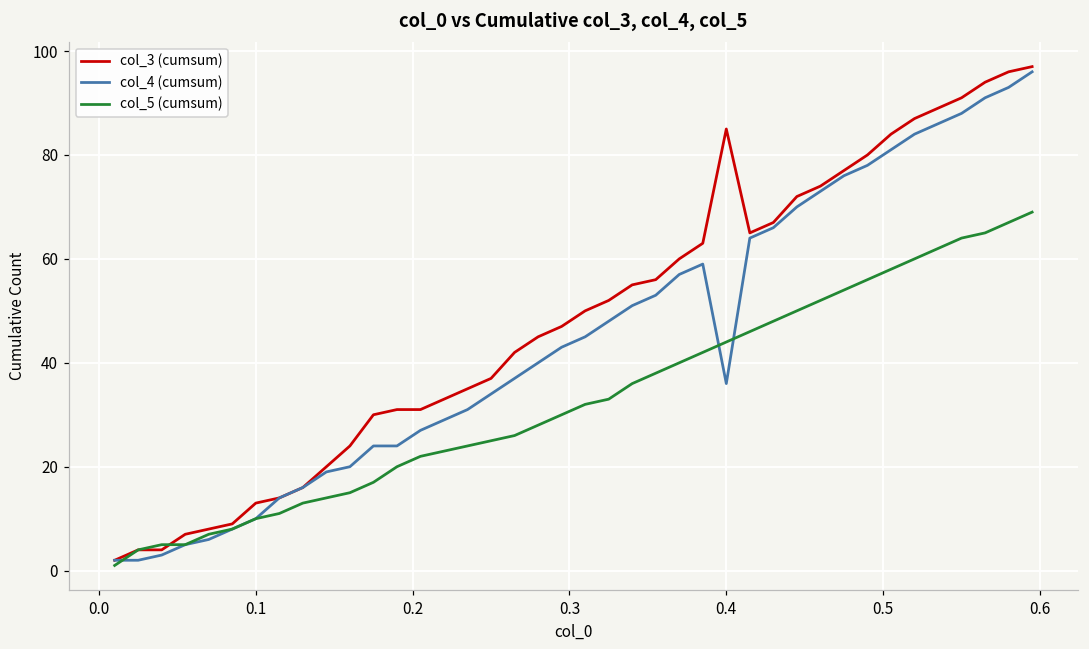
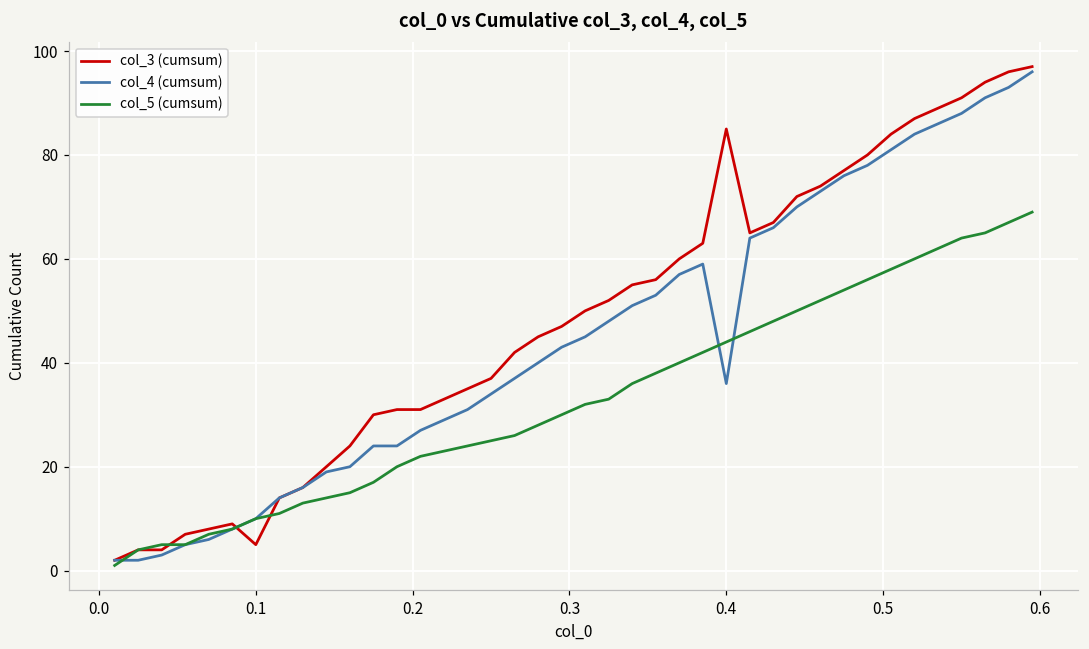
  {
    "col_3 (cumsum)": {
-     "0.1": 13,
+     "0.1": 5,
      "0.4": 85
    },
    "col_4 (cumsum)": {
      "0.4": 36
    },
    "col_5 (cumsum)": {
      "0.4": 44
    }
  }
